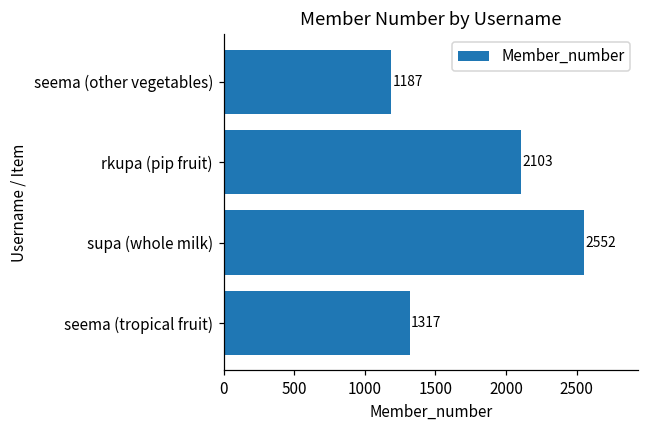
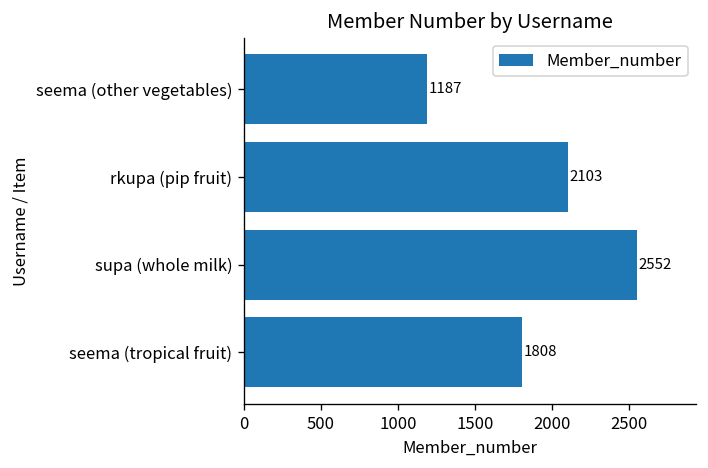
  {
    "seema (other vegetables)": 1187,
    "rkupa (pip fruit)": 2103,
    "supa (whole milk)": 2552,
-   "seema (tropical fruit)": 1317
+   "seema (tropical fruit)": 1808
  }
